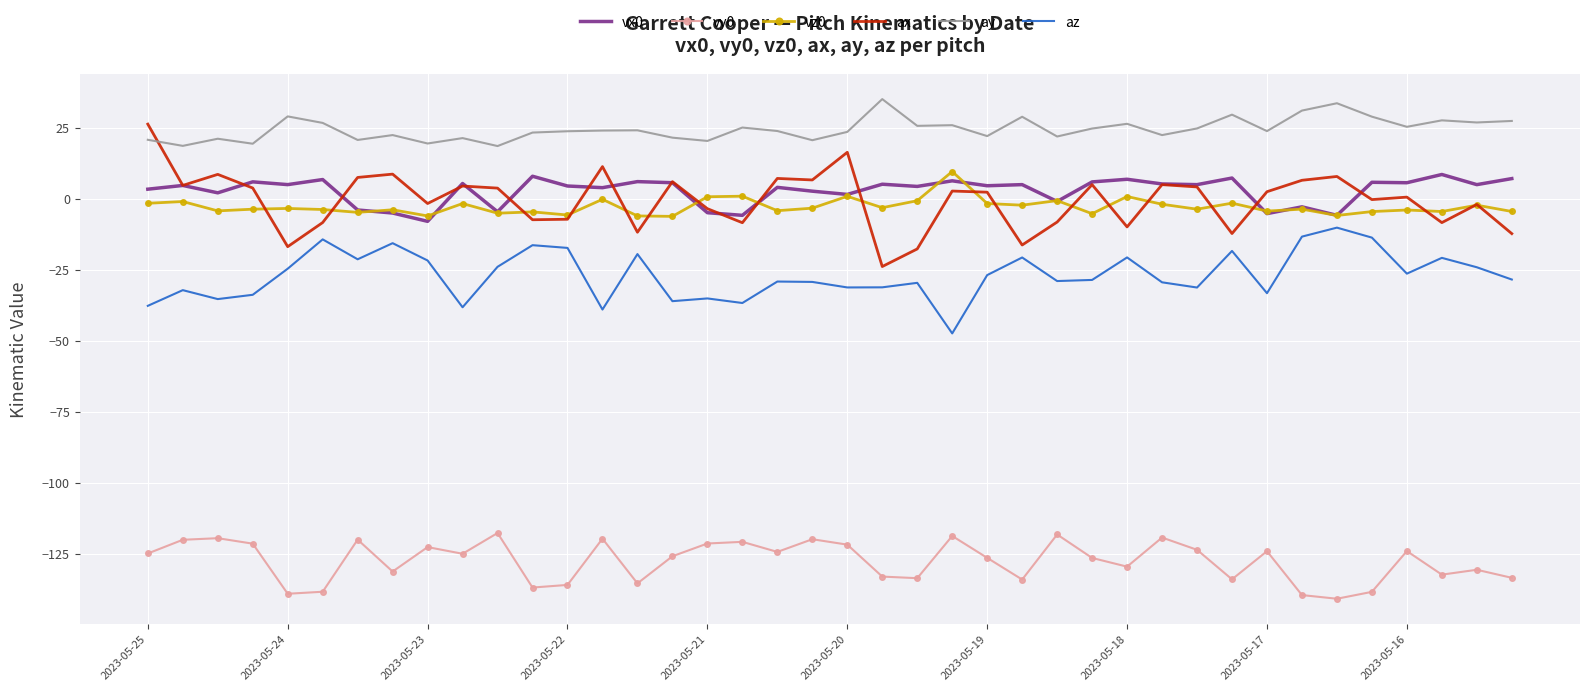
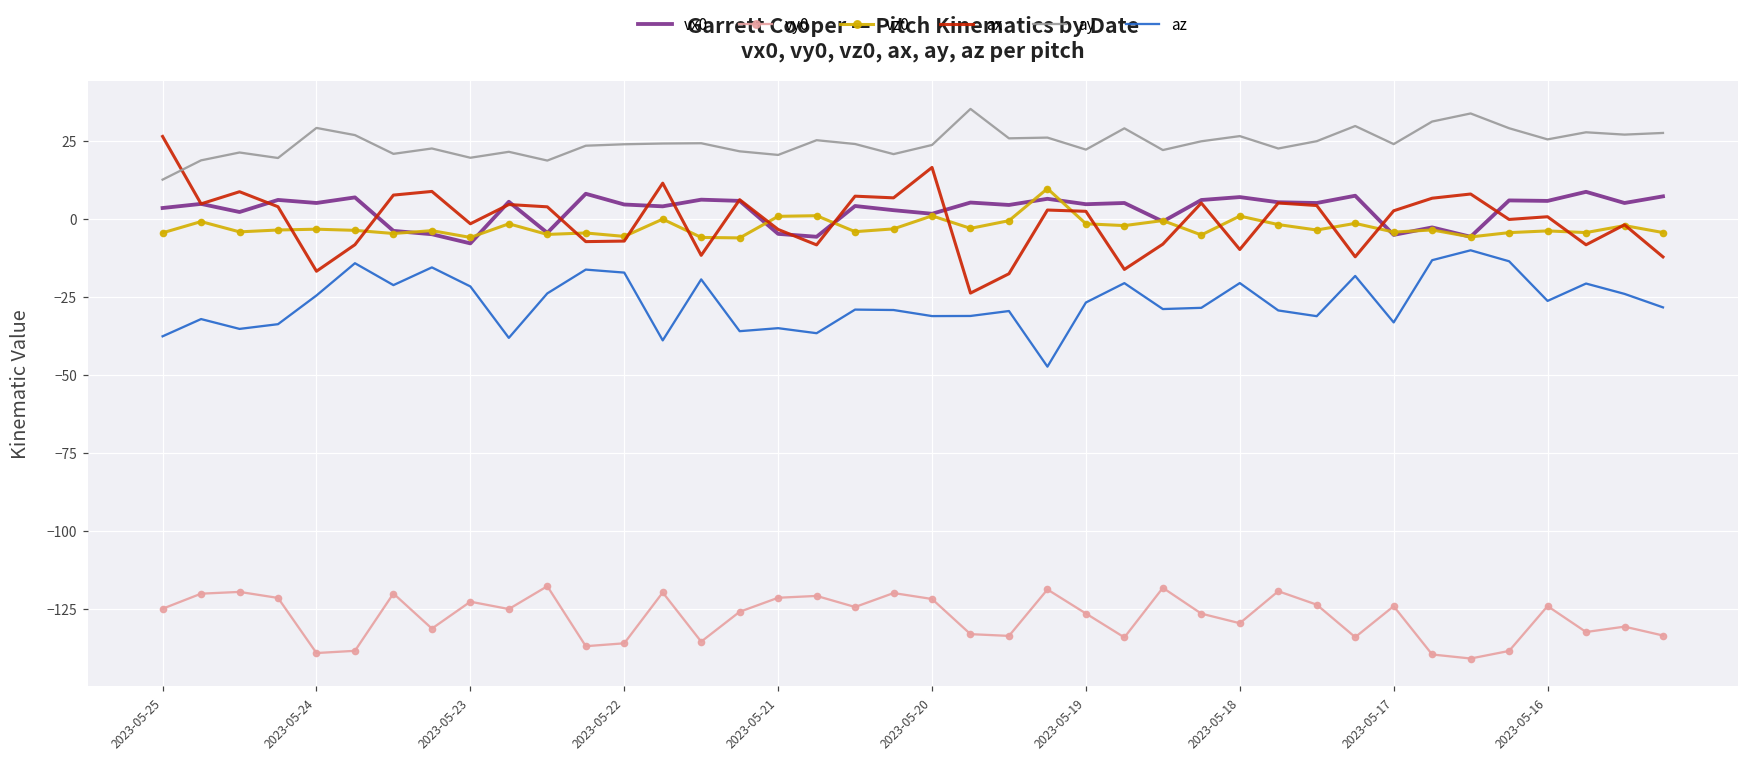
  {
    "vx0": {
      "2023-05-25": 3
    },
    "vy0": {
      "2023-05-25": -125
    },
    "vz0": {
-     "2023-05-25": -2
+     "2023-05-25": -5
    },
    "ax": {
      "2023-05-25": 26
    },
    "ay": {
-     "2023-05-25": 21
+     "2023-05-25": 12
    },
    "az": {
      "2023-05-25": -38
    }
  }
